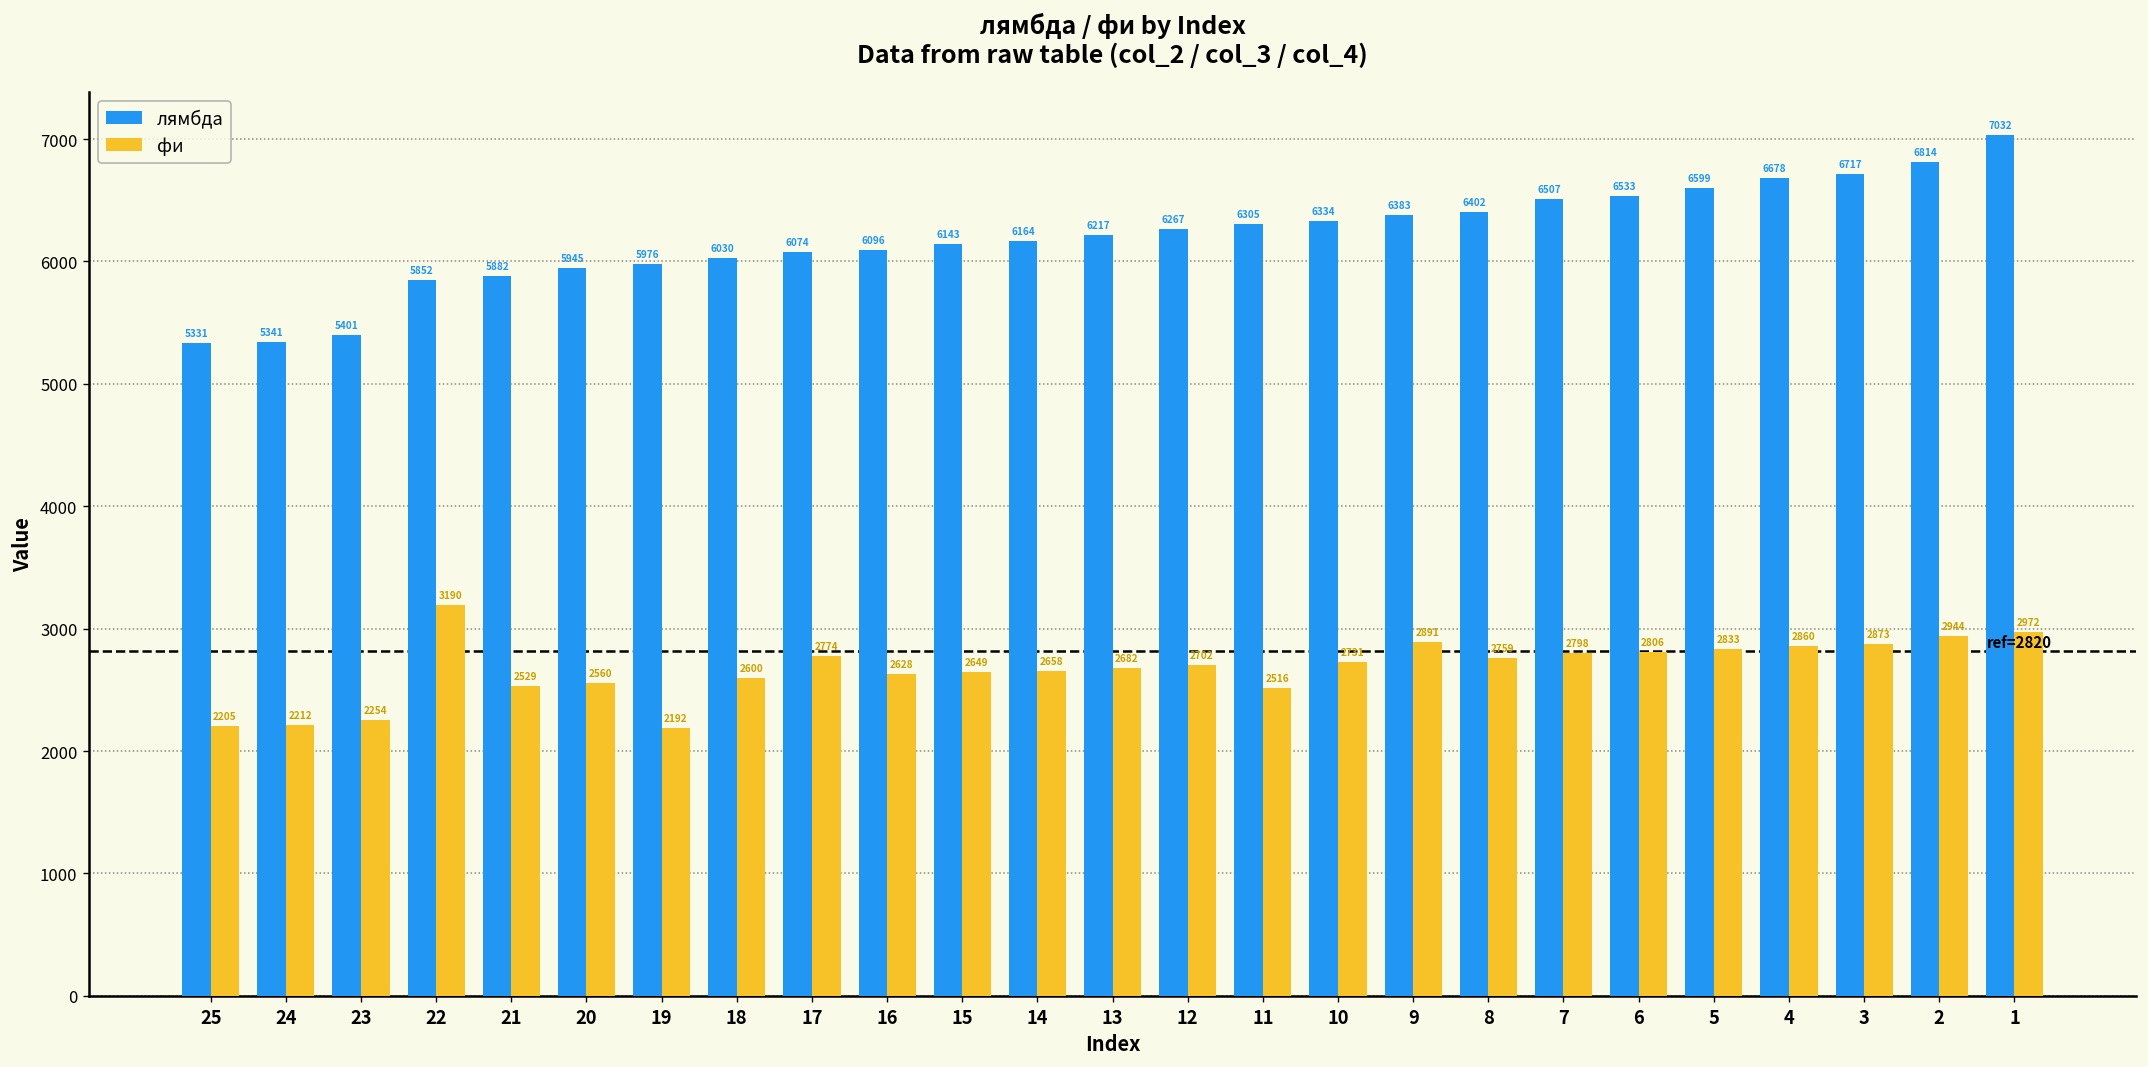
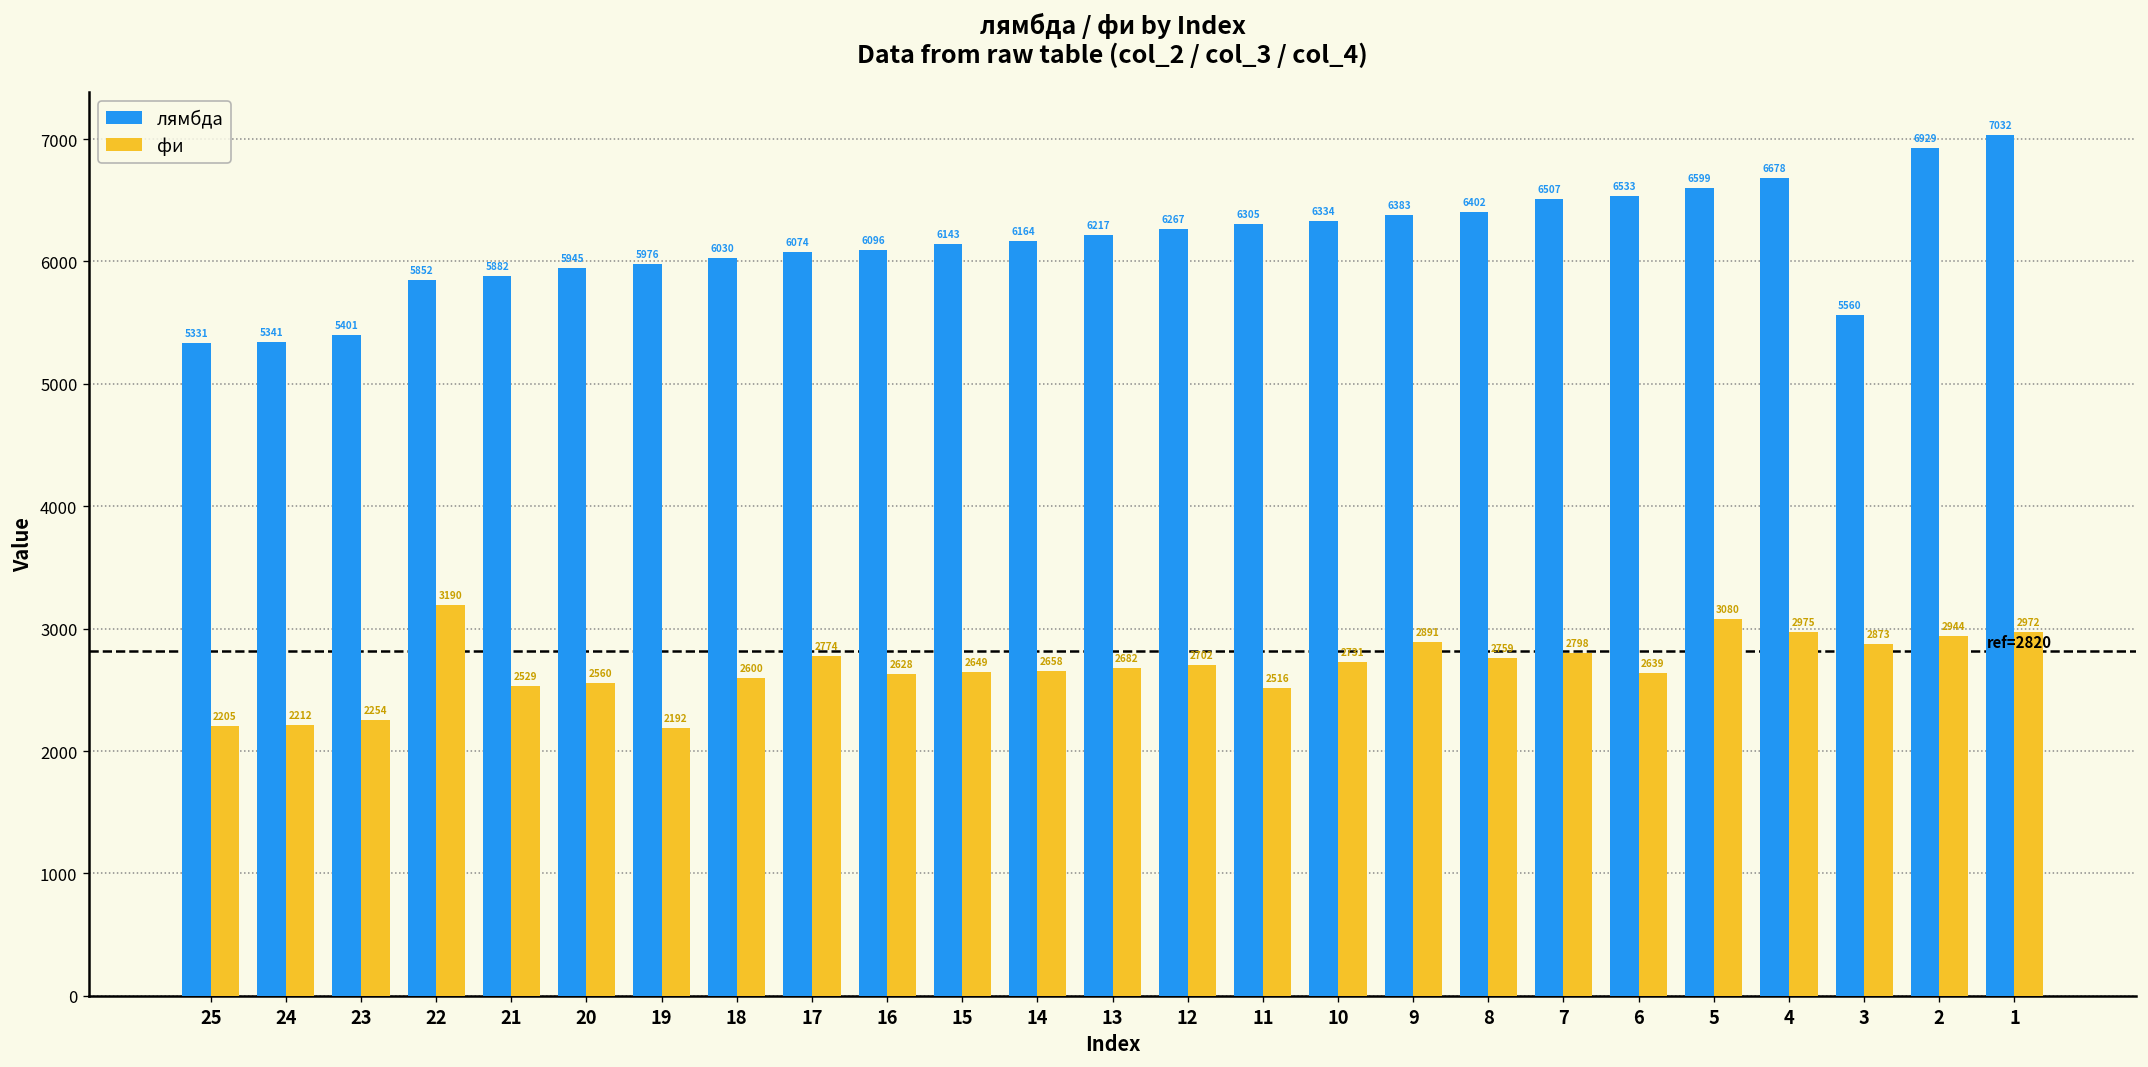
  {
    "лямбда": {
      "25": 5331,
      "24": 5341,
      "23": 5401,
      "22": 5852,
      "21": 5882,
      "20": 5945,
      "19": 5976,
      "18": 6030,
      "17": 6074,
      "16": 6096,
      "15": 6143,
      "14": 6164,
      "13": 6217,
      "12": 6267,
      "11": 6305,
      "10": 6334,
      "9": 6383,
      "8": 6402,
      "7": 6507,
      "6": 6533,
      "5": 6599,
      "4": 6678,
-     "3": 6717,
-     "2": 6814,
+     "3": 5560,
+     "2": 6929,
      "1": 7032
    },
    "фи": {
      "25": 2205,
      "24": 2212,
      "23": 2254,
      "22": 3190,
      "21": 2529,
      "20": 2560,
      "19": 2192,
      "18": 2600,
      "17": 2774,
      "16": 2628,
      "15": 2649,
      "14": 2658,
      "13": 2682,
      "12": 2702,
      "11": 2516,
      "10": 2731,
      "9": 2891,
      "8": 2759,
      "7": 2798,
-     "6": 2806,
-     "5": 2833,
-     "4": 2860,
+     "6": 2639,
+     "5": 3080,
+     "4": 2975,
      "3": 2873,
      "2": 2944,
      "1": 2972
    }
  }
